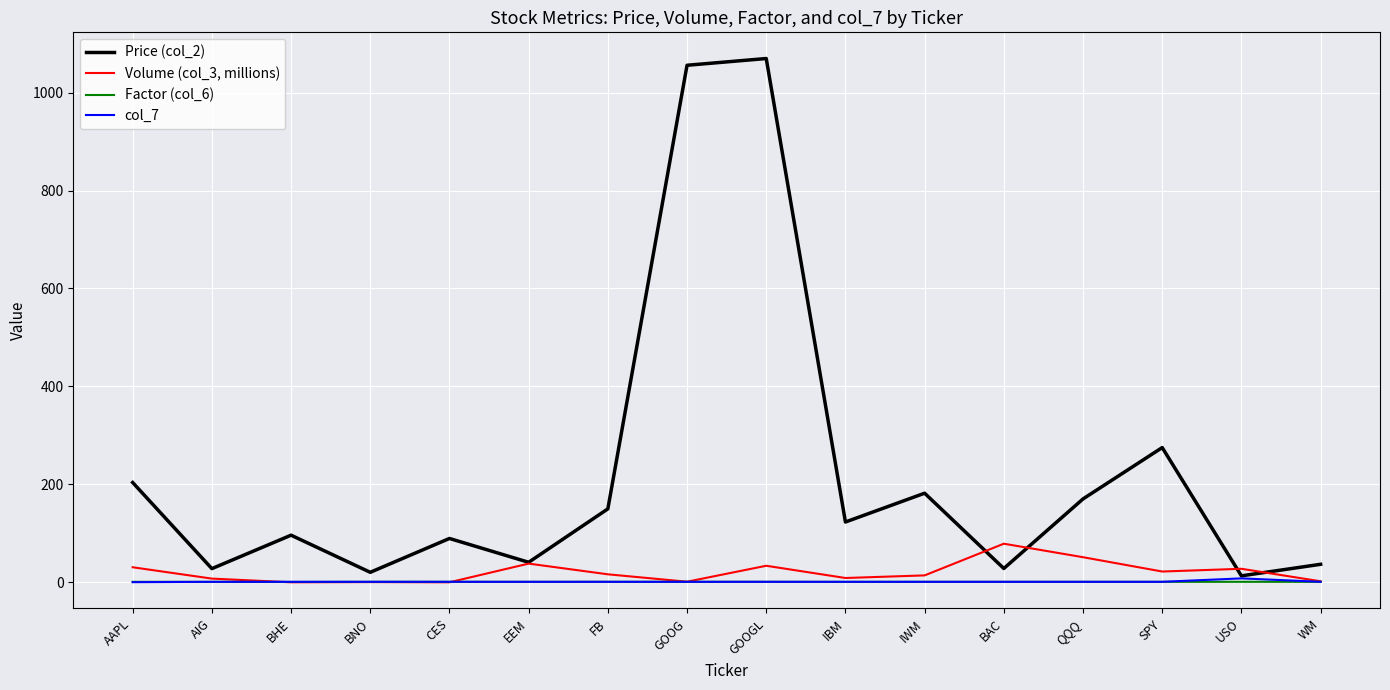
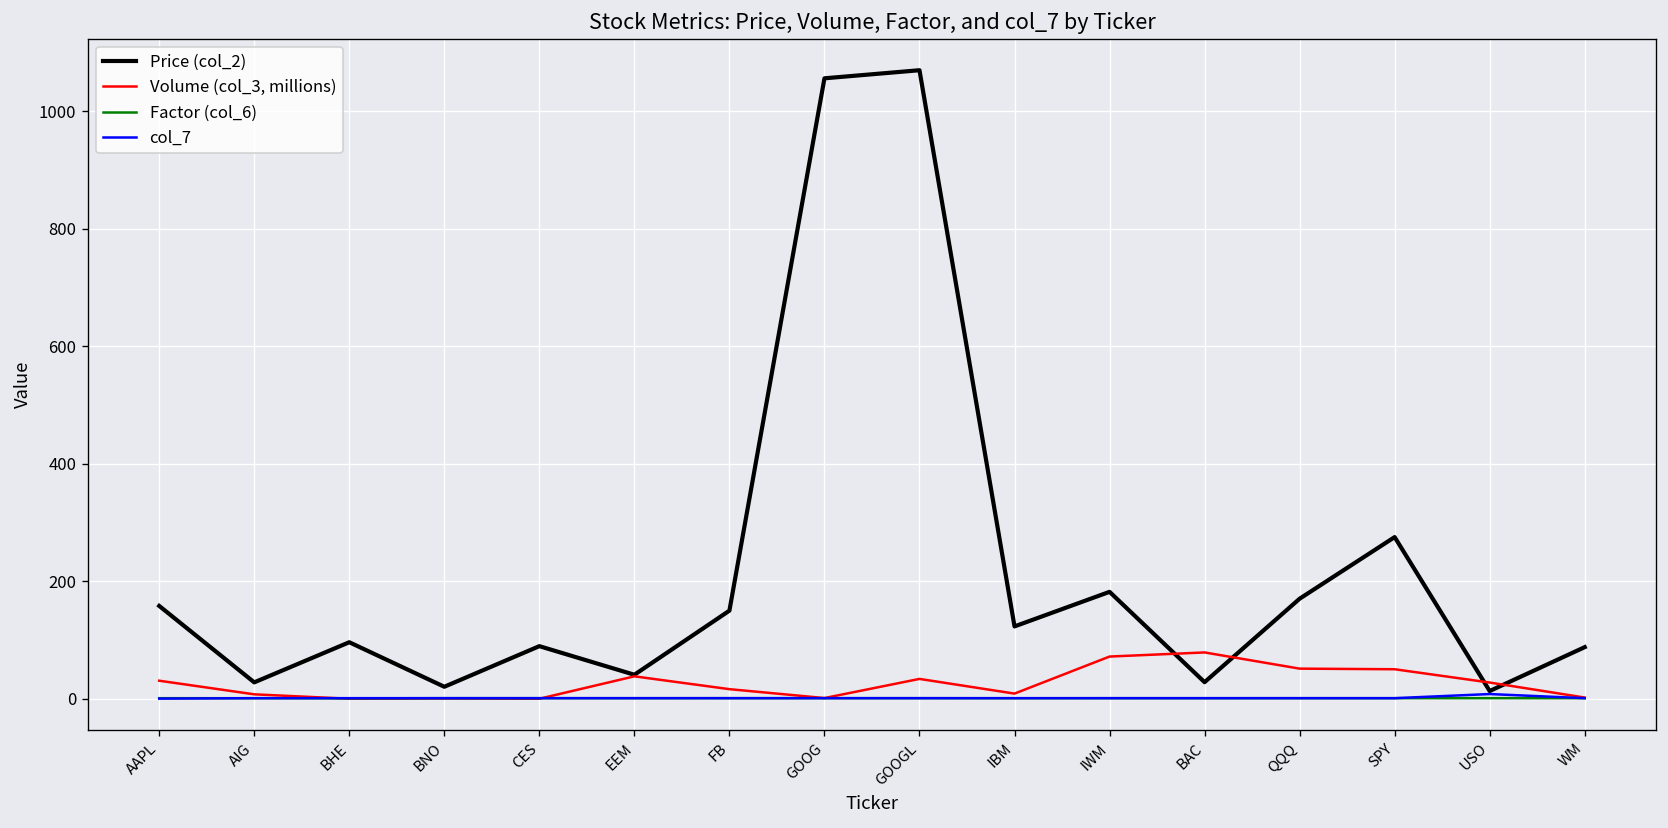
  {
    "Price (col_2)": {
-     "AAPL": 200,
+     "AAPL": 160,
      "AIG": 30,
      "BHE": 100,
      "BNO": 20,
      "CES": 90,
      "FB": 150,
      "GOOG": 1060,
      "GOOGL": 1070,
      "IBM": 120,
      "IWM": 180,
      "BAC": 30,
      "QQQ": 170,
      "SPY": 280,
      "USO": 10,
-     "WM": 40
+     "WM": 90
    },
    "Volume (col_3, millions)": {
      "AAPL": 30,
      "AIG": 10,
      "FB": 20,
      "GOOGL": 30,
      "IBM": 10,
-     "IWM": 10,
+     "IWM": 70,
      "BAC": 80,
      "QQQ": 50,
-     "SPY": 20,
+     "SPY": 50,
      "USO": 30
    },
    "Factor (col_6)": {
      "USO": 0
    },
    "col_7": {
      "USO": 10
    }
  }
